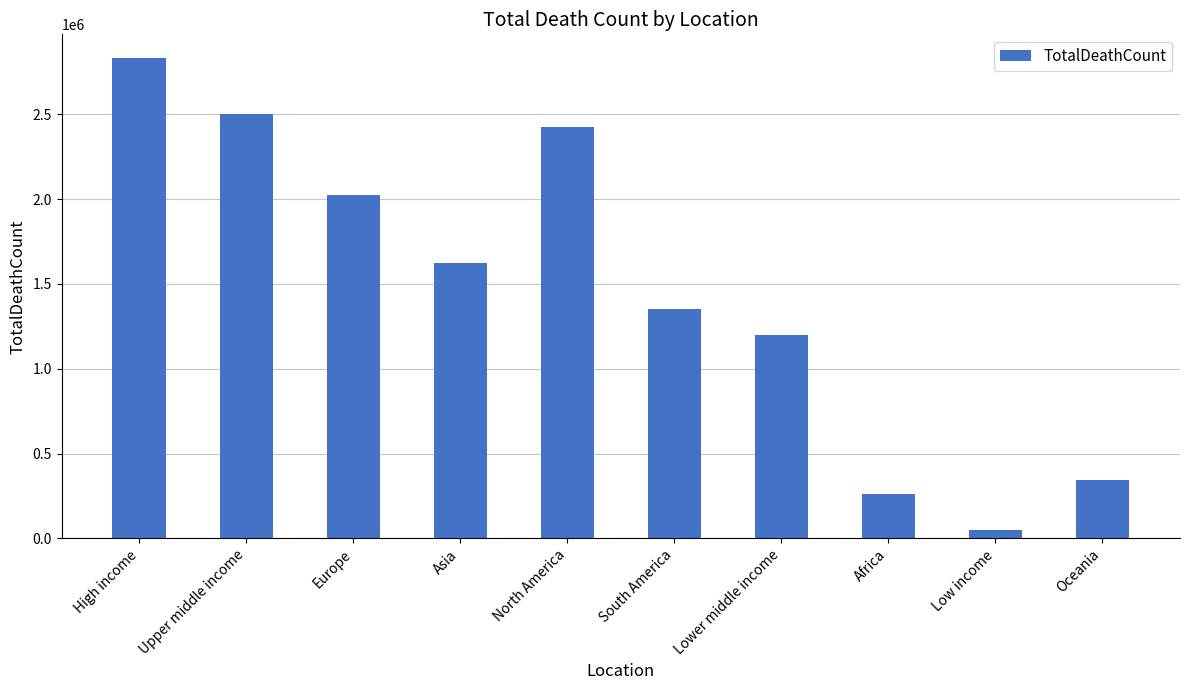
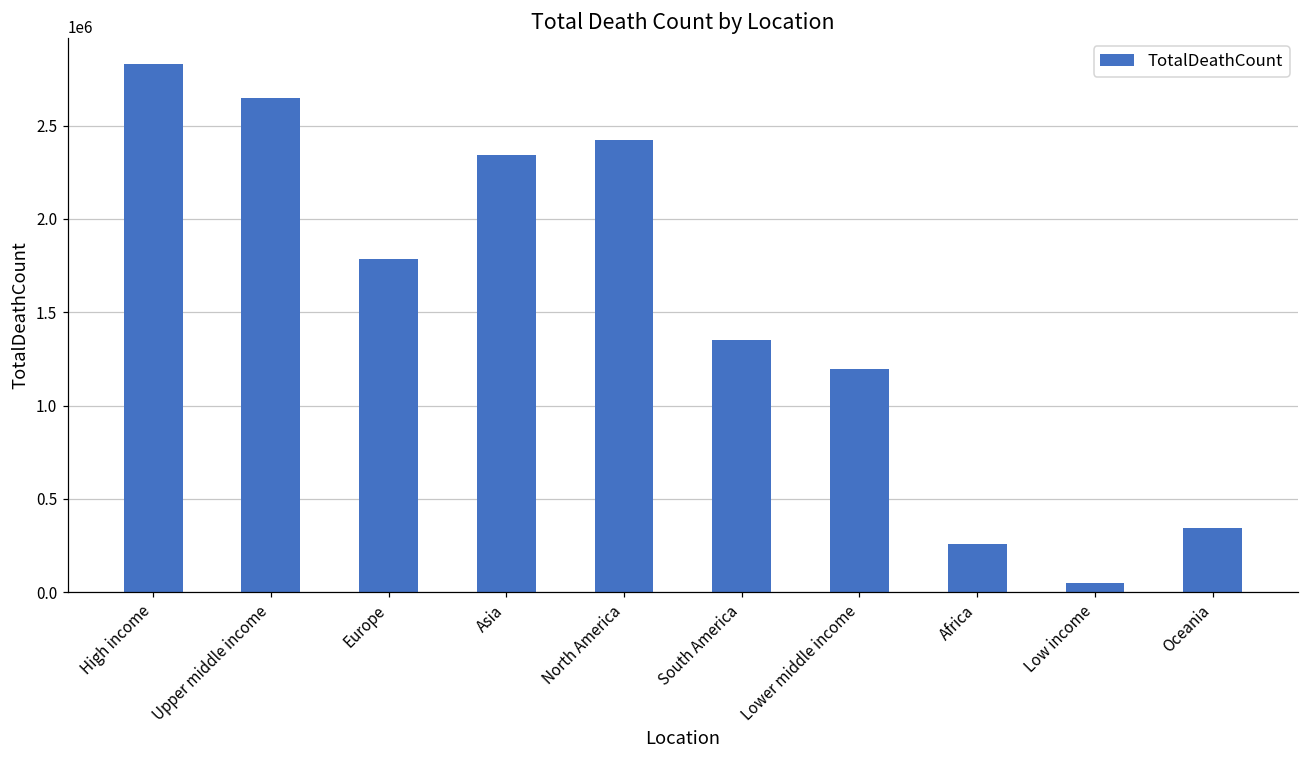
  {
    "High income": 2830000,
-   "Upper middle income": 2500000,
-   "Europe": 2020000,
-   "Asia": 1620000,
+   "Upper middle income": 2650000,
+   "Europe": 1790000,
+   "Asia": 2340000,
    "North America": 2420000,
    "South America": 1350000,
    "Lower middle income": 1200000,
    "Africa": 260000,
    "Low income": 50000,
    "Oceania": 340000
  }
